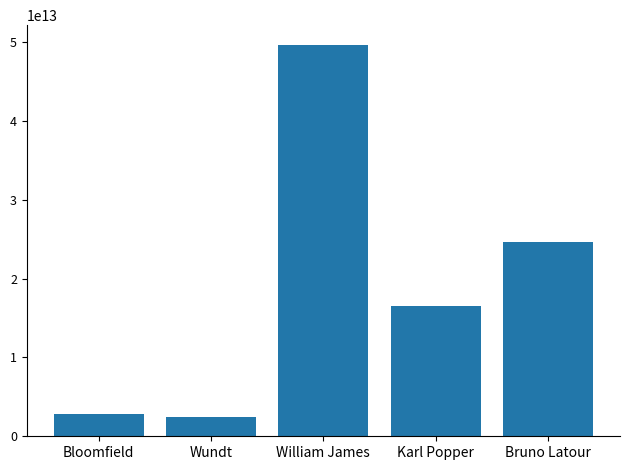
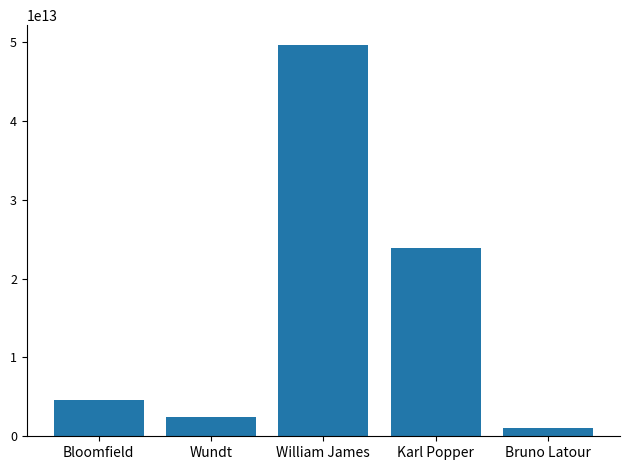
  {
-   "Bloomfield": 3000000000000,
+   "Bloomfield": 5000000000000,
    "Wundt": 2000000000000,
    "William James": 50000000000000,
-   "Karl Popper": 17000000000000,
-   "Bruno Latour": 25000000000000
+   "Karl Popper": 24000000000000,
+   "Bruno Latour": 1000000000000
  }
